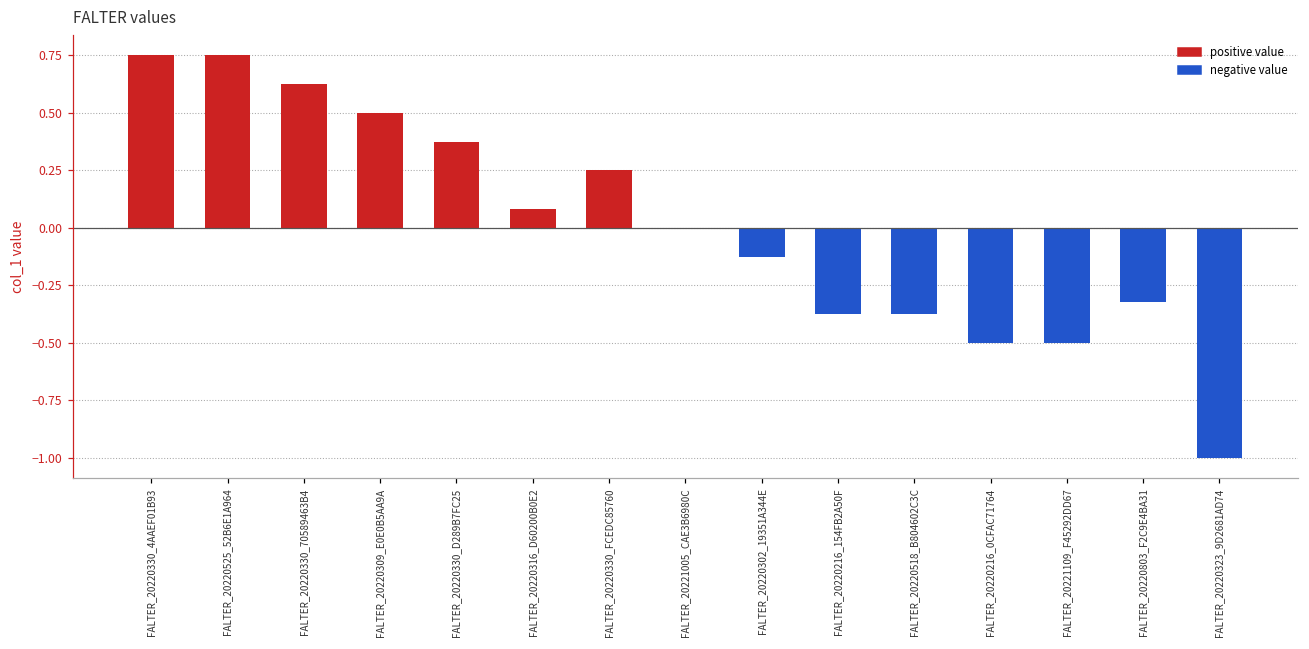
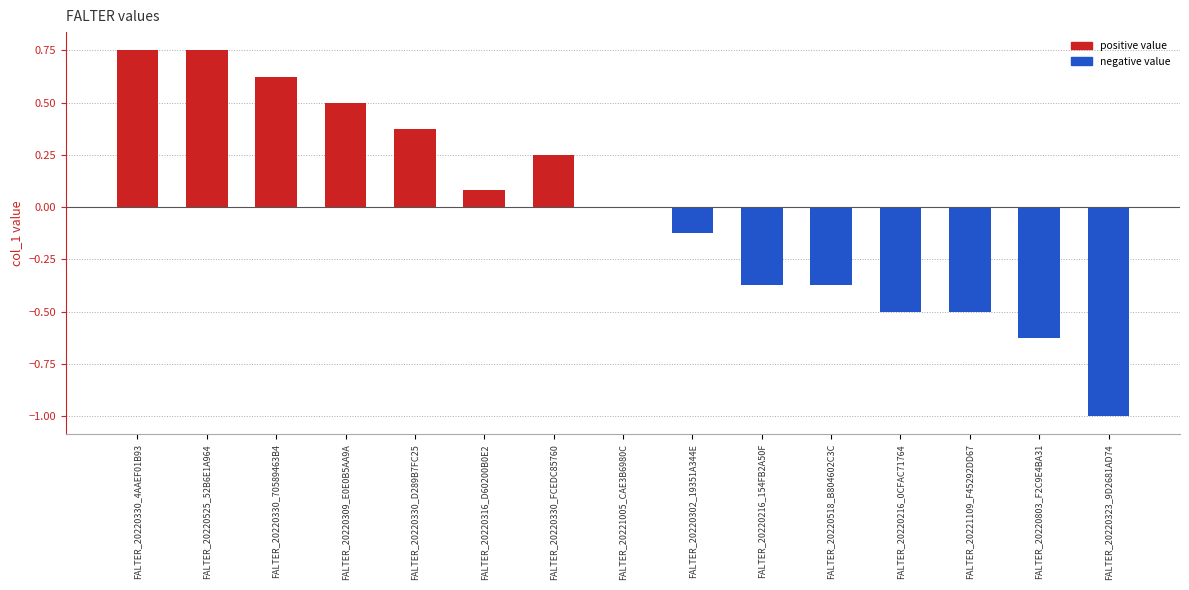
  {
    "FALTER_20220330_4AAEF01B93": 0.75,
    "FALTER_20220525_52B6E1A964": 0.75,
    "FALTER_20220330_70589463B4": 0.63,
    "FALTER_20220309_E0E0B5AA9A": 0.50,
    "FALTER_20220330_D289B7FC25": 0.38,
    "FALTER_20220316_D60200B0E2": 0.08,
    "FALTER_20220330_FCEDC85760": 0.25,
    "FALTER_20221005_CAE3B6980C": 0.00,
    "FALTER_20220302_19351A344E": -0.13,
    "FALTER_20220216_154FB2A50F": -0.38,
    "FALTER_20220518_B804602C3C": -0.38,
    "FALTER_20220216_0CFAC71764": -0.50,
    "FALTER_20221109_F45292DD67": -0.50,
-   "FALTER_20220803_F2C9E4BA31": -0.33,
+   "FALTER_20220803_F2C9E4BA31": -0.63,
    "FALTER_20220323_9D2681AD74": -1.00
  }
